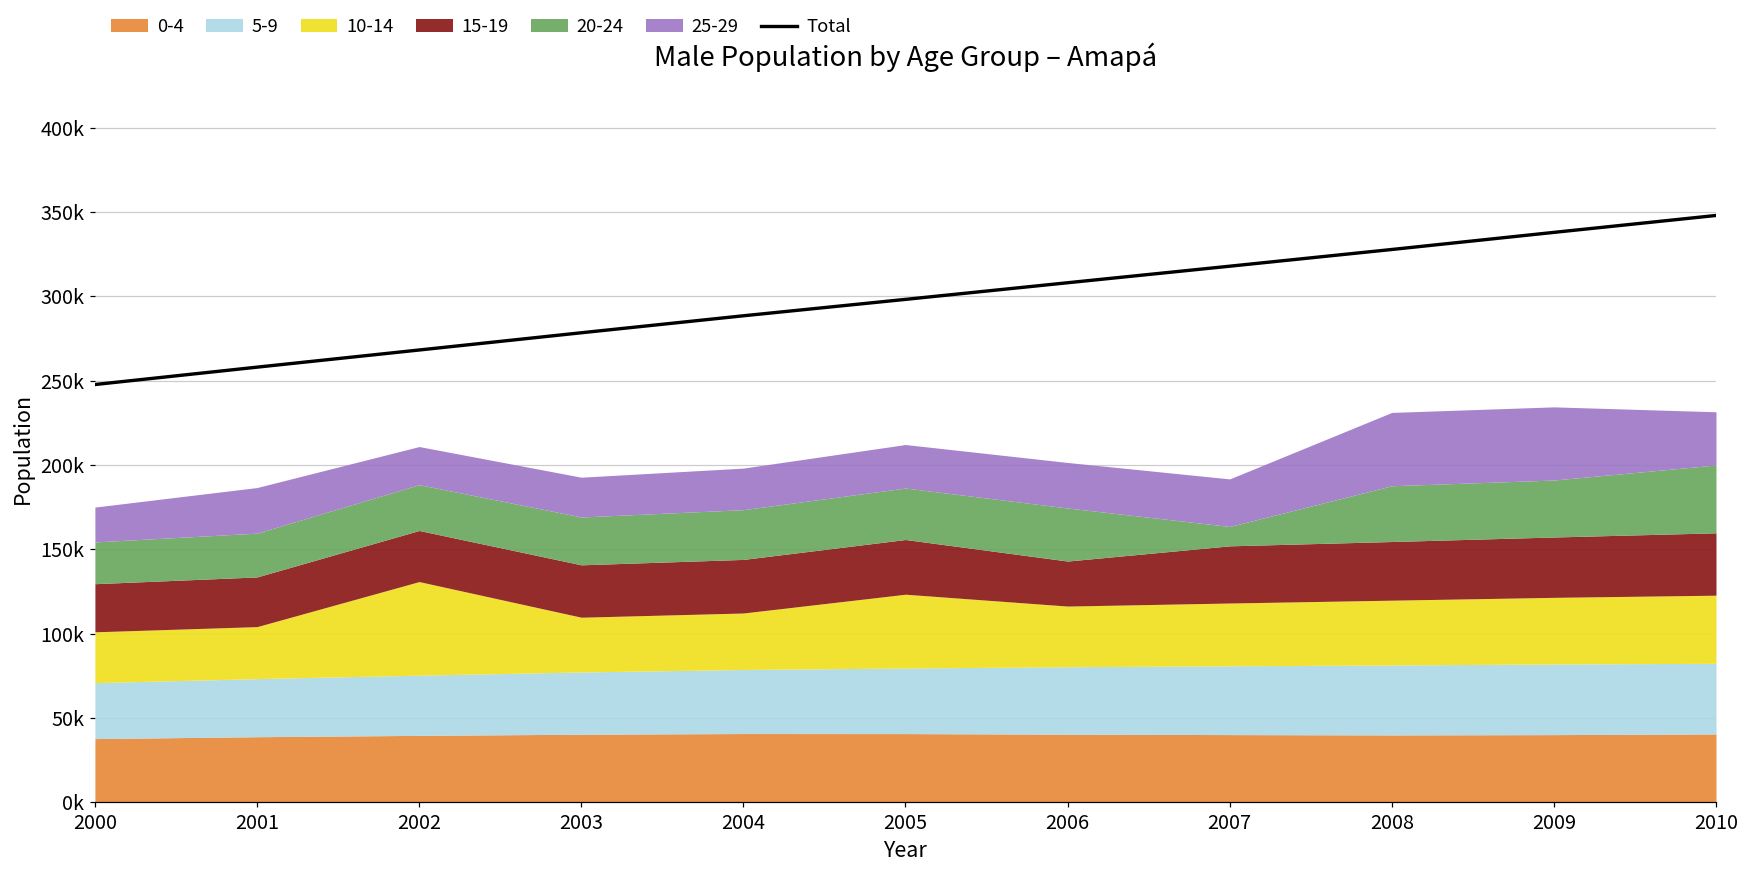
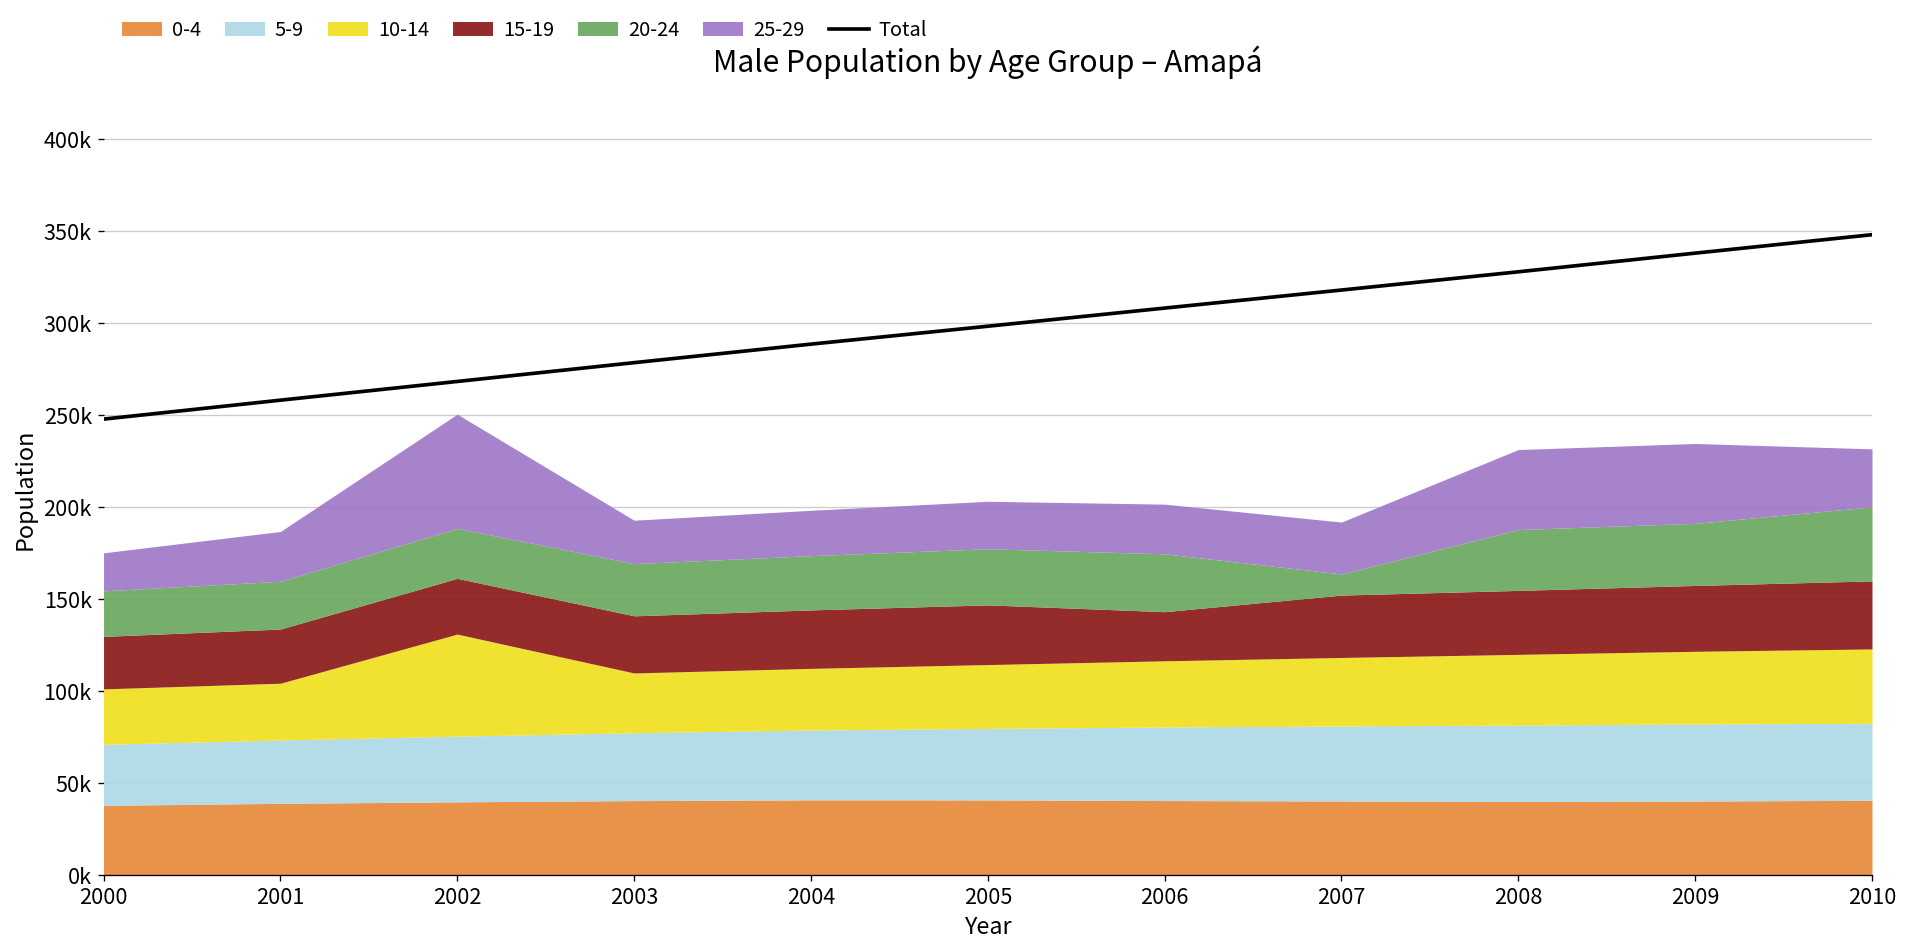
  {
    "Total": {
      "2000": 248000,
      "2001": 258000,
      "2002": 268000,
      "2003": 278000,
      "2004": 288000,
      "2005": 298000,
      "2006": 308000,
      "2007": 318000,
      "2008": 328000,
      "2009": 338000,
      "2010": 348000
    },
    "0-4": {
      "2000": 38000,
      "2001": 39000,
      "2002": 40000,
      "2003": 40000,
      "2004": 41000,
      "2005": 41000,
      "2006": 40000,
      "2007": 40000,
      "2008": 40000,
      "2009": 40000,
      "2010": 41000
    },
    "5-9": {
      "2000": 33000,
      "2001": 34000,
      "2002": 36000,
      "2003": 37000,
      "2004": 38000,
      "2005": 39000,
      "2006": 40000,
      "2007": 41000,
      "2008": 41000,
      "2009": 42000,
      "2010": 42000
    },
    "10-14": {
      "2000": 30000,
      "2001": 31000,
      "2002": 55000,
      "2003": 32000,
      "2004": 34000,
-     "2005": 44000,
+     "2005": 35000,
      "2006": 36000,
      "2007": 37000,
      "2008": 38000,
      "2009": 40000,
      "2010": 40000
    },
    "15-19": {
      "2000": 29000,
      "2001": 29000,
      "2002": 30000,
      "2003": 31000,
      "2004": 32000,
      "2005": 32000,
      "2006": 27000,
      "2007": 34000,
      "2008": 35000,
      "2009": 36000,
      "2010": 37000
    },
    "20-24": {
      "2000": 25000,
      "2001": 26000,
      "2002": 27000,
      "2003": 28000,
      "2004": 29000,
      "2005": 31000,
      "2006": 31000,
      "2007": 11000,
      "2008": 33000,
      "2009": 34000,
      "2010": 40000
    },
    "25-29": {
      "2000": 21000,
      "2001": 27000,
-     "2002": 23000,
+     "2002": 62000,
      "2003": 24000,
      "2004": 25000,
      "2005": 26000,
      "2006": 27000,
      "2007": 28000,
      "2008": 43000,
      "2009": 43000,
      "2010": 32000
    }
  }
